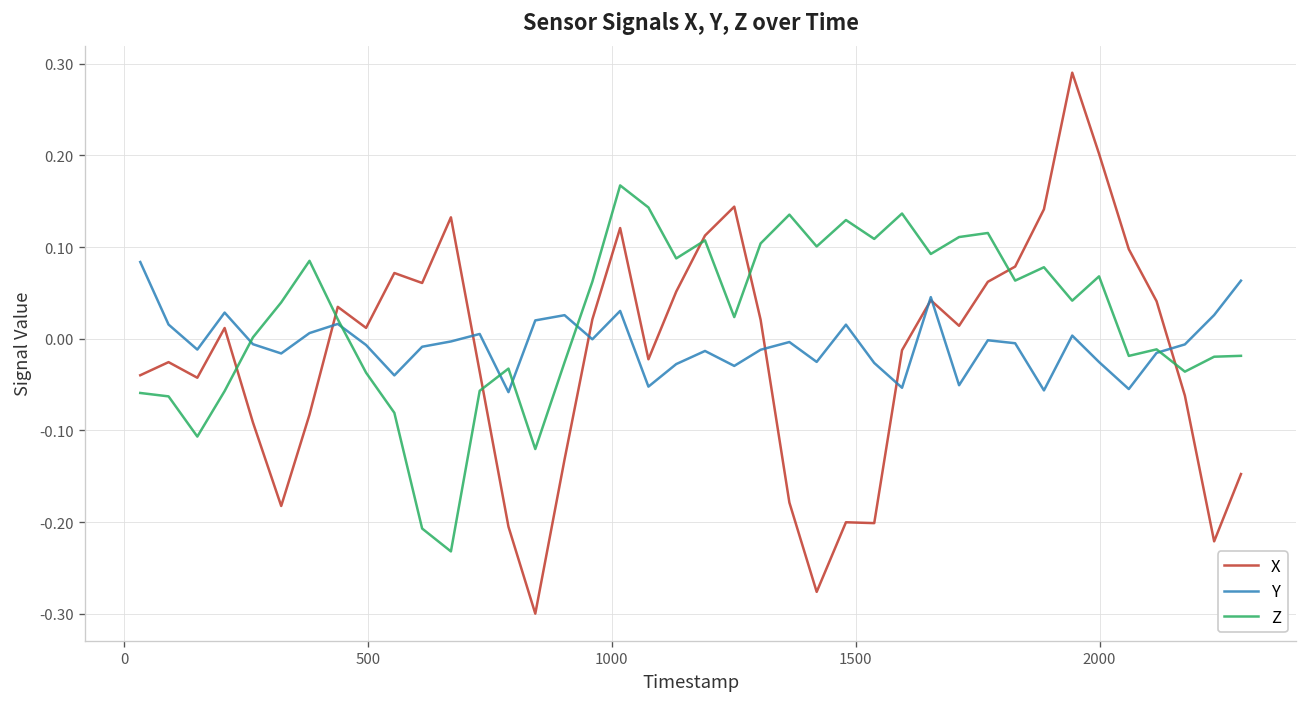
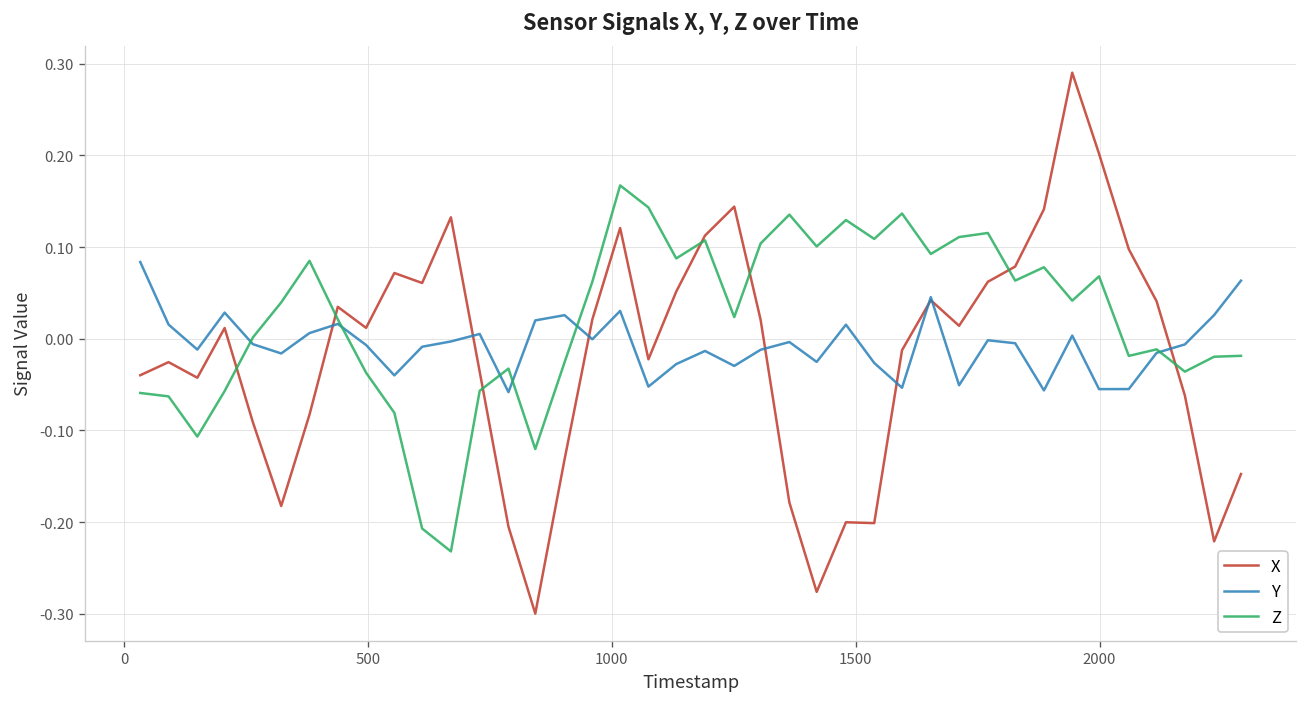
  {
    "X": {
      "2000": 0.20
    },
    "Y": {
-     "2000": -0.03
+     "2000": -0.05
    },
    "Z": {
      "2000": 0.07
    }
  }
